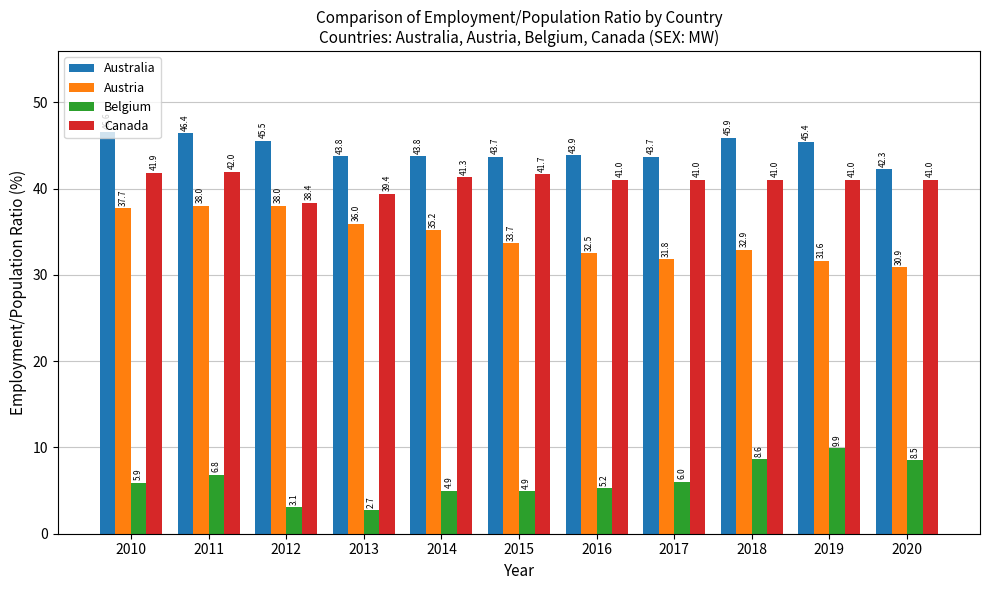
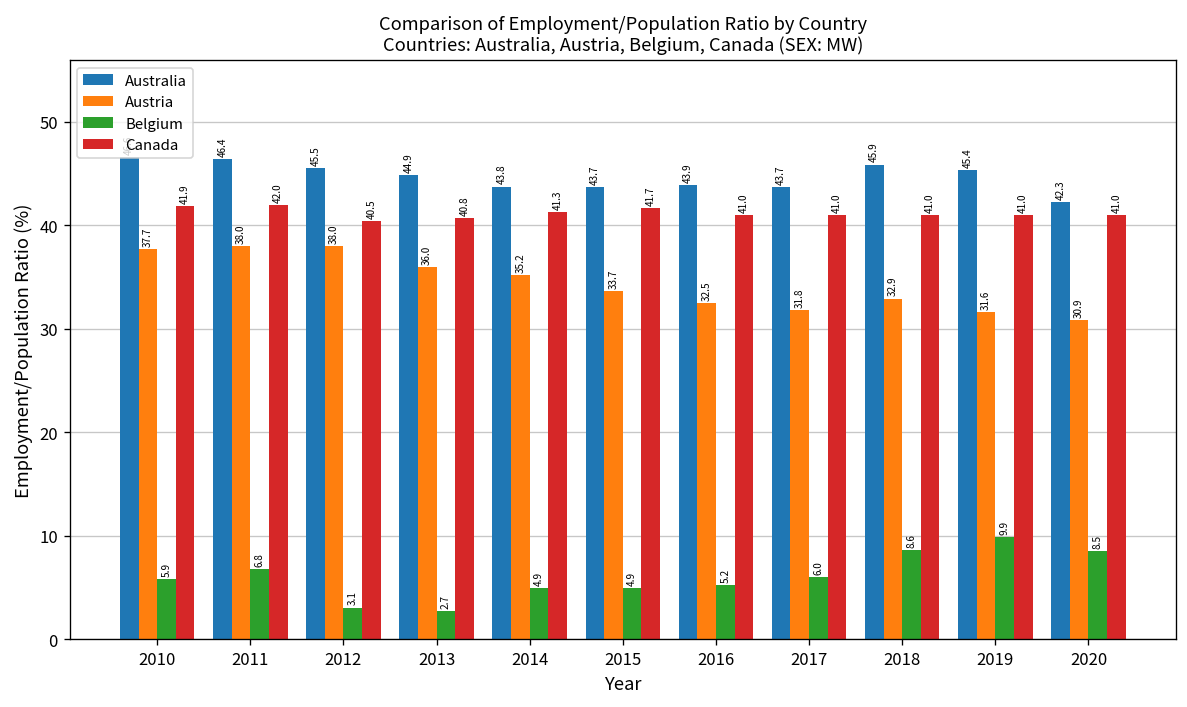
  {
    "Australia": {
      "2011": 46.4,
      "2012": 45.5,
-     "2013": 43.8,
+     "2013": 44.9,
      "2014": 43.8,
      "2015": 43.7,
      "2016": 43.9,
      "2017": 43.7,
      "2018": 45.9,
      "2019": 45.4,
      "2020": 42.3
    },
    "Austria": {
      "2010": 37.7,
      "2011": 38.0,
      "2012": 38.0,
      "2013": 36.0,
      "2014": 35.2,
      "2015": 33.7,
      "2016": 32.5,
      "2017": 31.8,
      "2018": 32.9,
      "2019": 31.6,
      "2020": 30.9
    },
    "Belgium": {
      "2010": 5.9,
      "2011": 6.8,
      "2012": 3.1,
      "2013": 2.7,
      "2014": 4.9,
      "2015": 4.9,
      "2016": 5.2,
      "2017": 6.0,
      "2018": 8.6,
      "2019": 9.9,
      "2020": 8.5
    },
    "Canada": {
      "2010": 41.9,
      "2011": 42.0,
-     "2012": 38.4,
-     "2013": 39.4,
+     "2012": 40.5,
+     "2013": 40.8,
      "2014": 41.3,
      "2015": 41.7,
      "2016": 41.0,
      "2017": 41.0,
      "2018": 41.0,
      "2019": 41.0,
      "2020": 41.0
    }
  }
